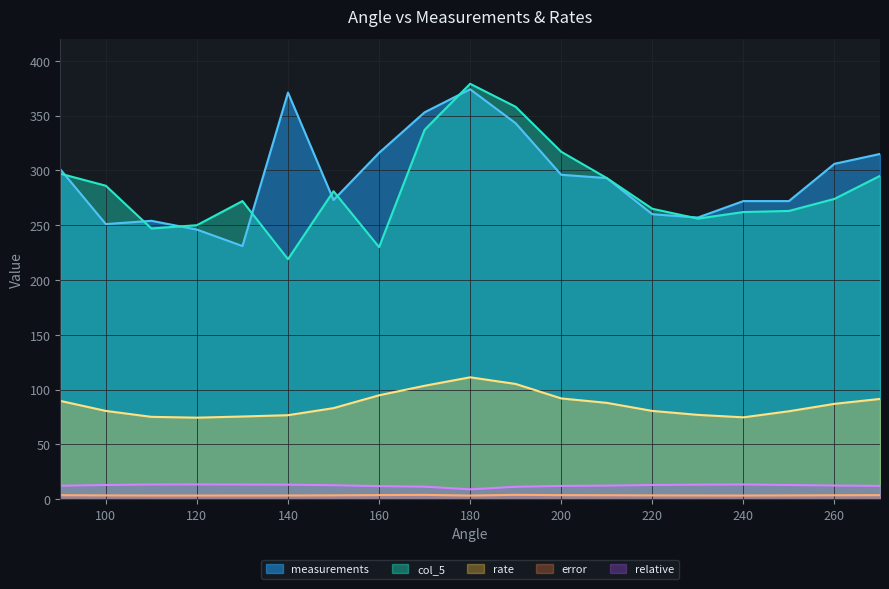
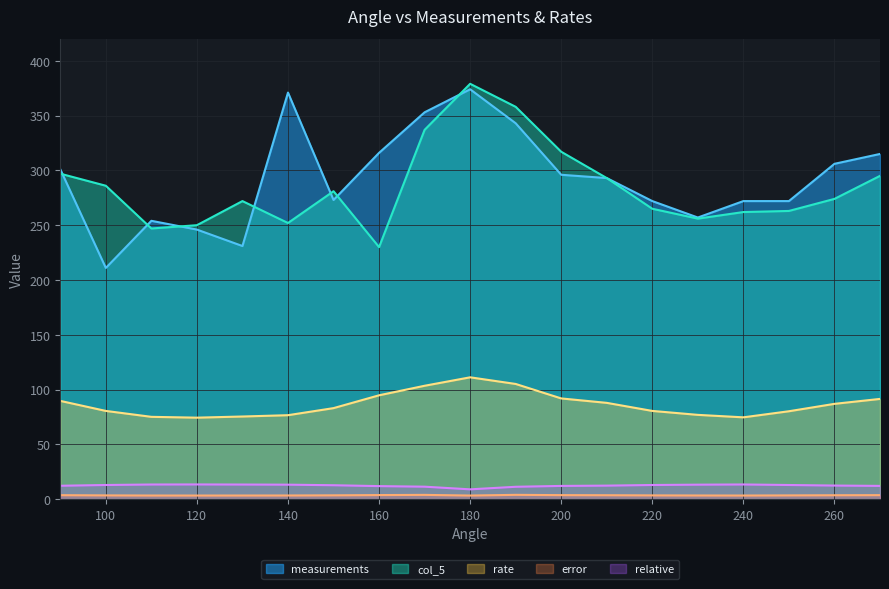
  {
    "measurements": {
-     "100": 251,
+     "100": 211,
      "120": 246,
      "140": 371,
      "160": 316,
      "180": 374,
      "200": 296,
-     "220": 260,
+     "220": 272,
      "240": 272,
      "260": 306
    },
    "col_5": {
      "100": 286,
      "120": 250,
-     "140": 219,
+     "140": 252,
      "160": 230,
      "180": 379,
      "200": 317,
      "220": 265,
      "240": 262,
      "260": 274
    },
    "relative": {
      "100": 13,
      "120": 13,
      "140": 13,
      "160": 12,
      "180": 9,
      "200": 12,
      "220": 13,
      "240": 13,
      "260": 12
    }
  }
